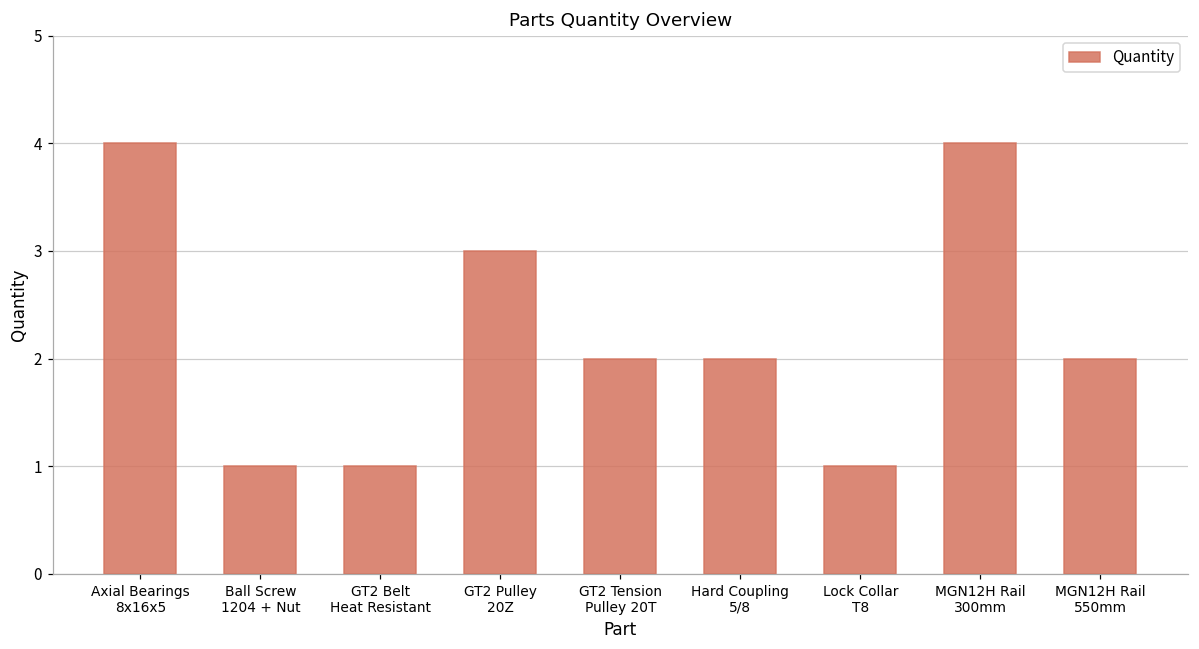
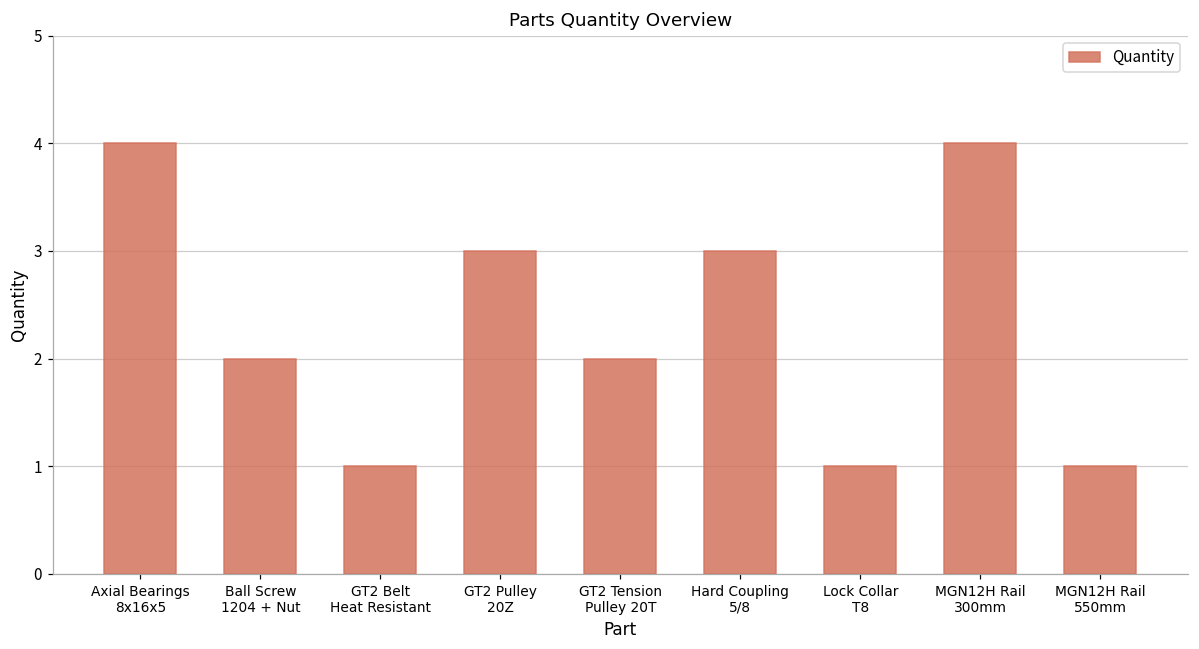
  {
    "Axial Bearings 8x16x5": 4,
-   "Ball Screw 1204 + Nut": 1,
+   "Ball Screw 1204 + Nut": 2,
    "GT2 Belt Heat Resistant": 1,
    "GT2 Pulley 20Z": 3,
    "GT2 Tension Pulley 20T": 2,
-   "Hard Coupling 5/8": 2,
+   "Hard Coupling 5/8": 3,
    "Lock Collar T8": 1,
    "MGN12H Rail 300mm": 4,
-   "MGN12H Rail 550mm": 2
+   "MGN12H Rail 550mm": 1
  }
